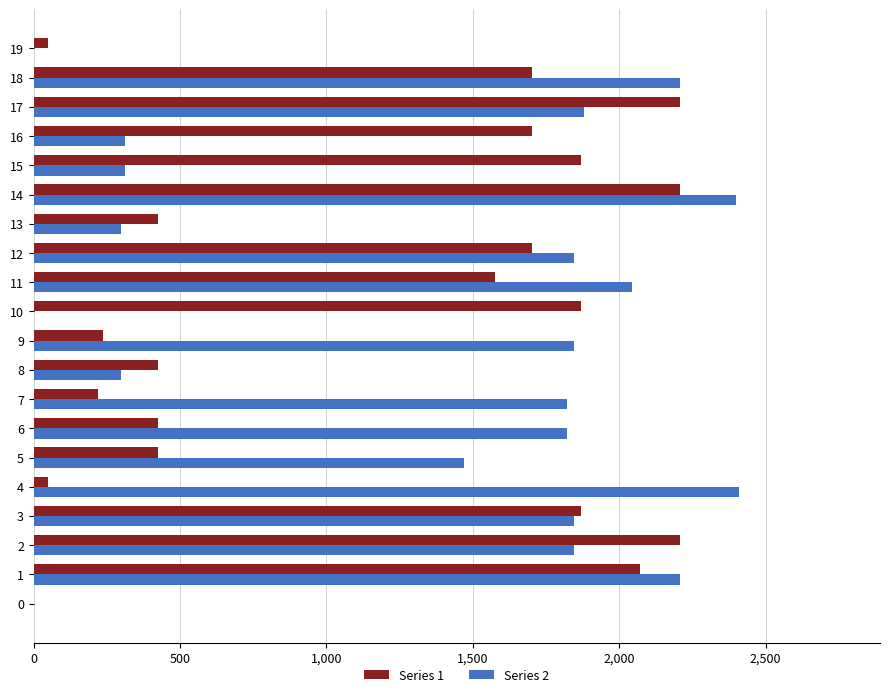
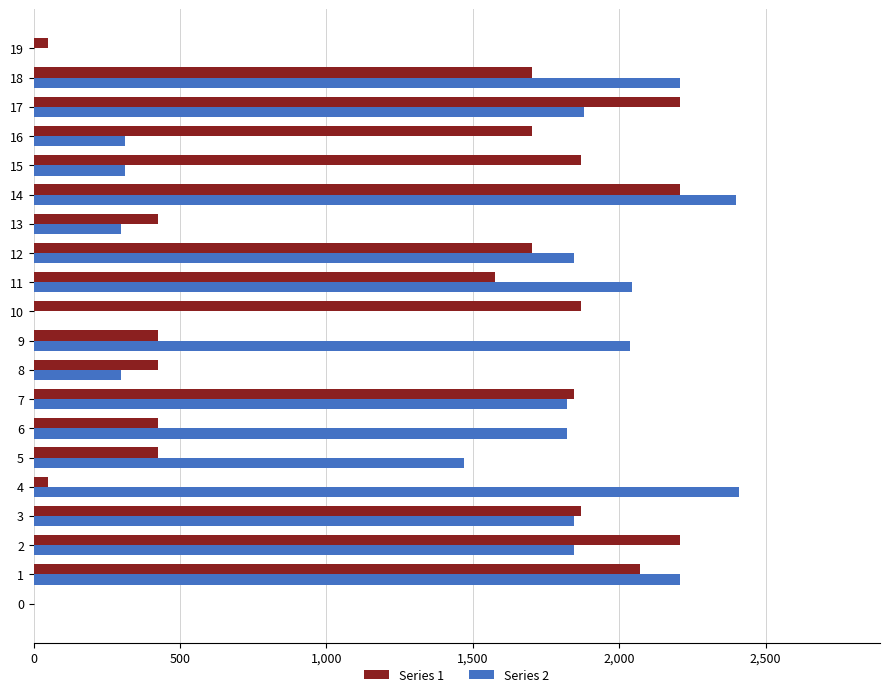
  {
    "Series 1": {
      "19": "50",
      "18": "1,700",
      "17": "2,210",
      "16": "1,700",
      "15": "1,870",
      "14": "2,210",
      "13": "430",
      "12": "1,700",
      "11": "1,570",
      "10": "1,870",
-     "9": "240",
+     "9": "430",
      "8": "430",
-     "7": "220",
+     "7": "1,850",
      "6": "430",
      "5": "430",
      "4": "50",
      "3": "1,870",
      "2": "2,210",
      "1": "2,070",
      "0": "0"
    },
    "Series 2": {
      "19": "0",
      "18": "2,210",
      "17": "1,880",
      "16": "310",
      "15": "310",
      "14": "2,400",
      "13": "300",
      "12": "1,850",
      "11": "2,040",
      "10": "0",
-     "9": "1,850",
+     "9": "2,040",
      "8": "300",
      "7": "1,820",
      "6": "1,820",
      "5": "1,470",
      "4": "2,410",
      "3": "1,850",
      "2": "1,850",
      "1": "2,210",
      "0": "0"
    }
  }
